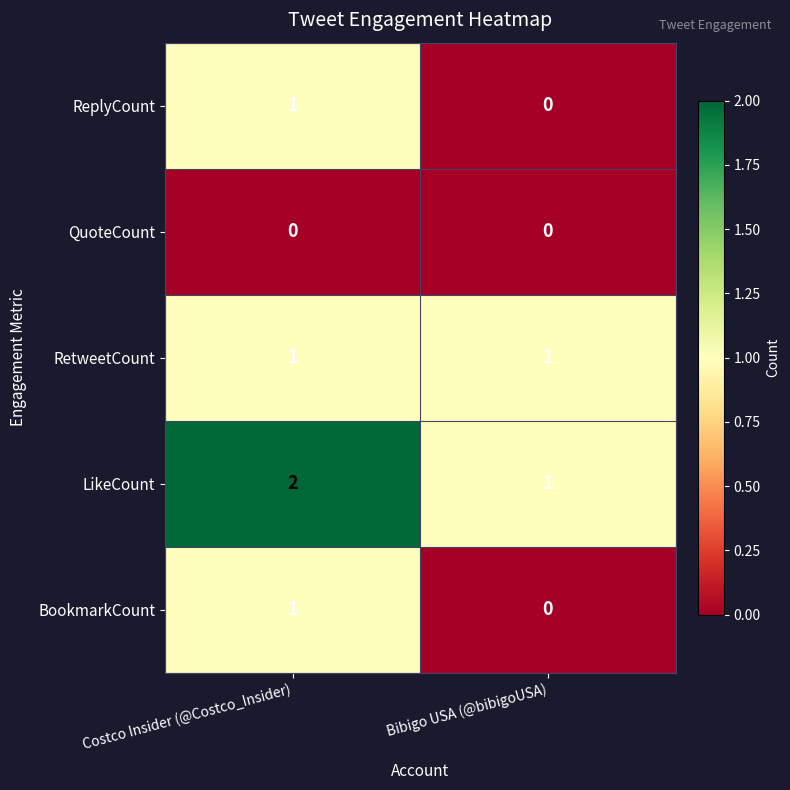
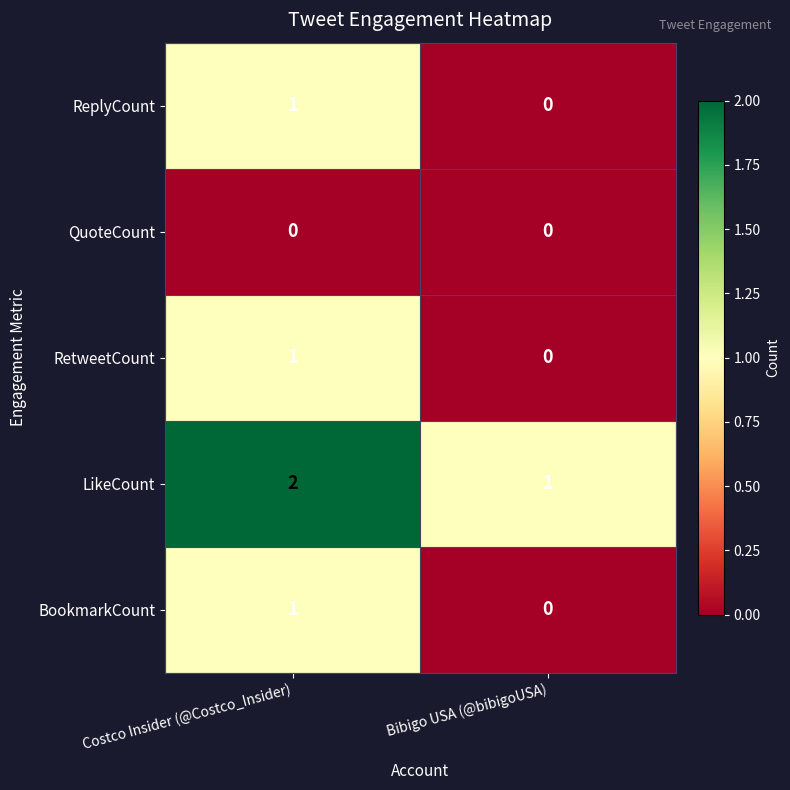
  {
    "ReplyCount": {
      "Costco Insider (@Costco_Insider)": 1,
      "Bibigo USA (@bibigoUSA)": 0
    },
    "QuoteCount": {
      "Costco Insider (@Costco_Insider)": 0,
      "Bibigo USA (@bibigoUSA)": 0
    },
    "RetweetCount": {
      "Costco Insider (@Costco_Insider)": 1,
-     "Bibigo USA (@bibigoUSA)": 1
+     "Bibigo USA (@bibigoUSA)": 0
    },
    "LikeCount": {
      "Costco Insider (@Costco_Insider)": 2,
      "Bibigo USA (@bibigoUSA)": 1
    },
    "BookmarkCount": {
      "Costco Insider (@Costco_Insider)": 1,
      "Bibigo USA (@bibigoUSA)": 0
    }
  }
